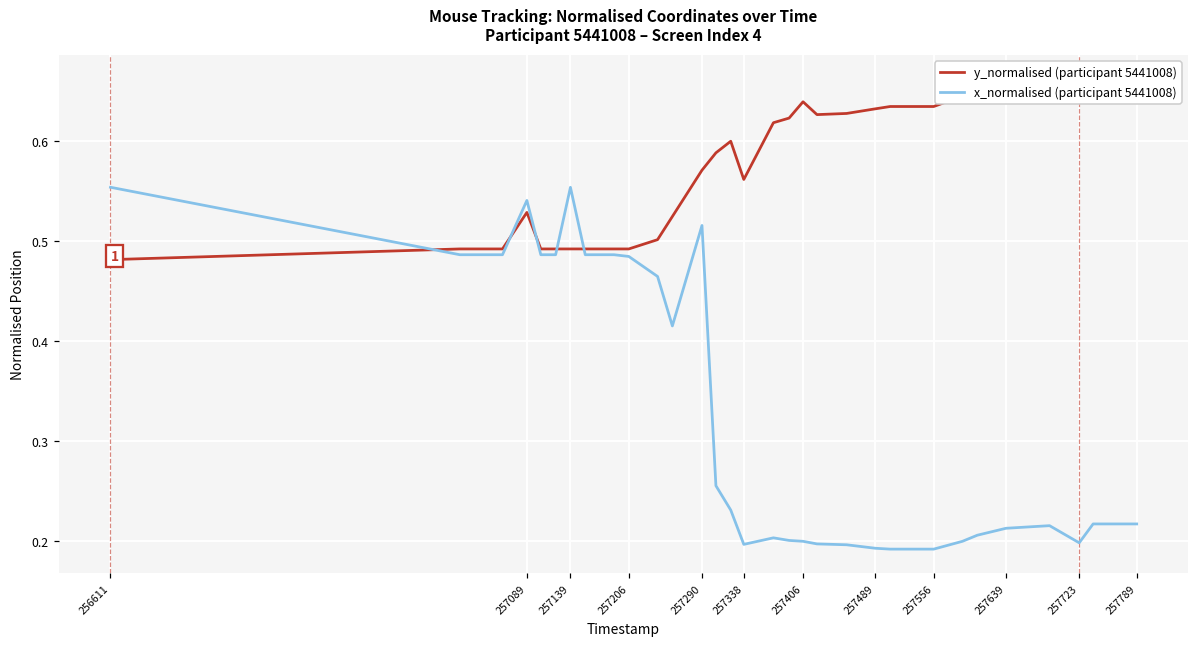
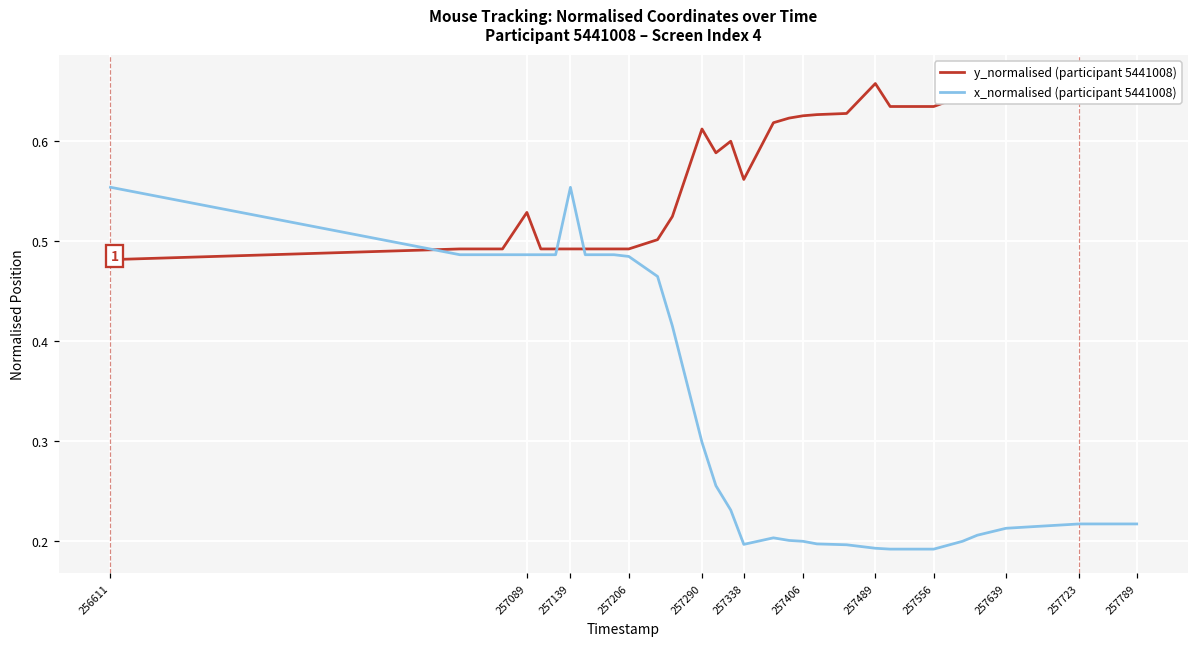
  {
    "y_normalised (participant 5441008)": {
      "257089": 0.53,
      "257139": 0.49,
      "257206": 0.49,
-     "257290": 0.57,
+     "257290": 0.61,
      "257338": 0.56,
-     "257406": 0.64,
-     "257489": 0.63,
+     "257406": 0.63,
+     "257489": 0.66,
      "257556": 0.63
    },
    "x_normalised (participant 5441008)": {
      "256611": 0.55,
-     "257089": 0.54,
+     "257089": 0.49,
      "257139": 0.55,
      "257206": 0.48,
-     "257290": 0.52,
+     "257290": 0.30,
      "257338": 0.20,
      "257406": 0.20,
      "257489": 0.19,
      "257556": 0.19,
      "257639": 0.21,
-     "257723": 0.20,
+     "257723": 0.22,
      "257789": 0.22
    }
  }
